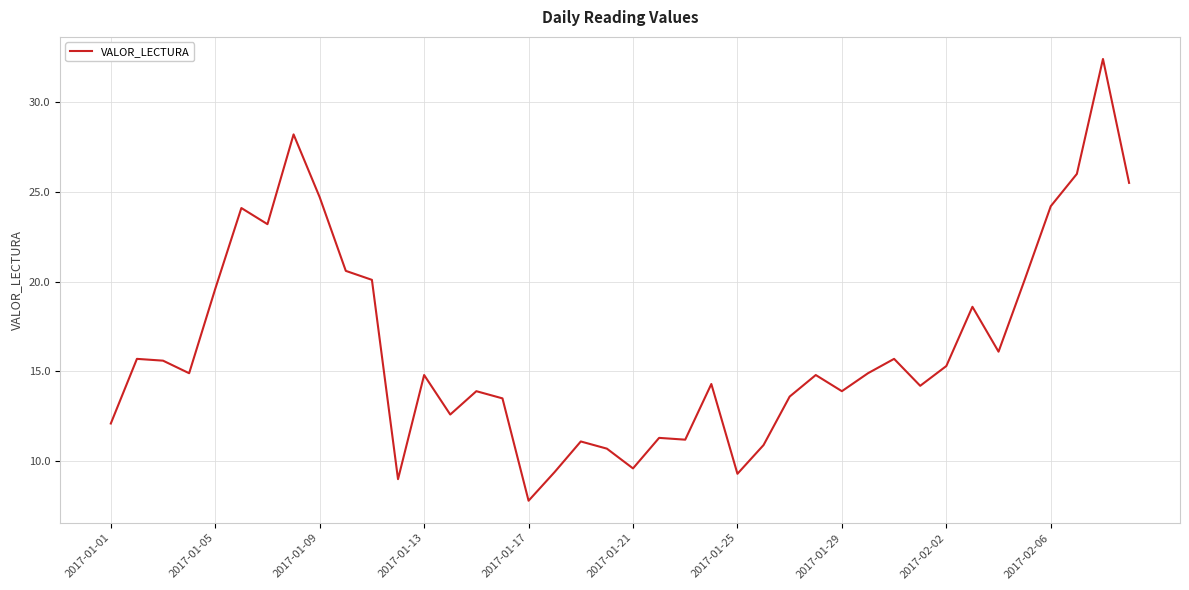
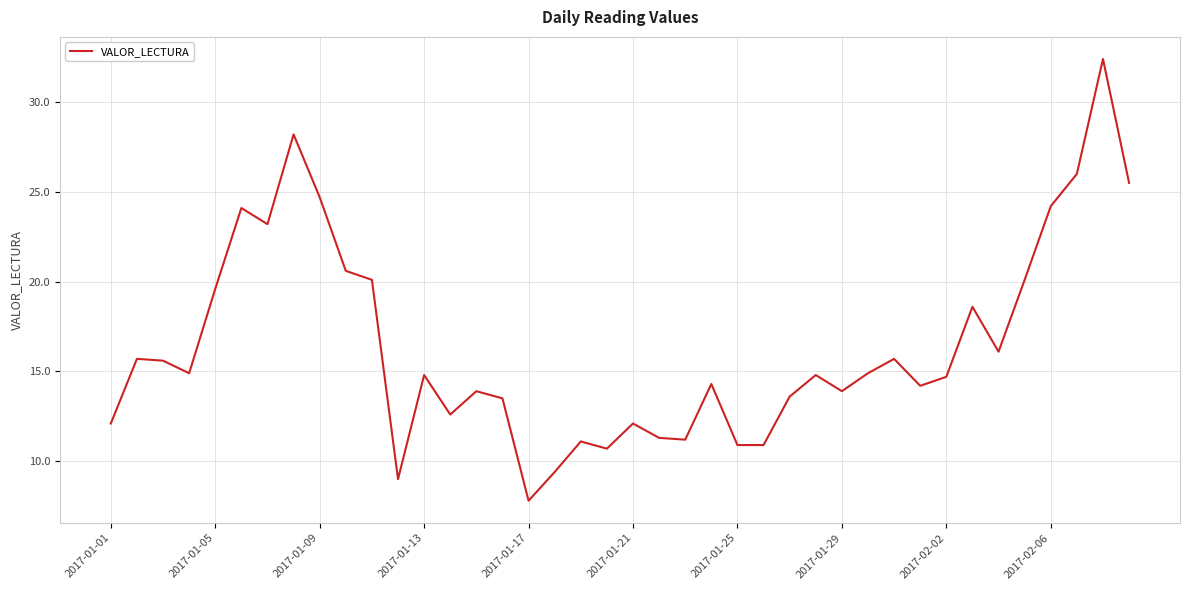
  {
    "2017-01-01": 12.1,
    "2017-01-05": 19.6,
    "2017-01-09": 24.7,
    "2017-01-13": 14.8,
    "2017-01-17": 7.8,
-   "2017-01-21": 9.6,
-   "2017-01-25": 9.3,
+   "2017-01-21": 12.1,
+   "2017-01-25": 10.9,
    "2017-01-29": 13.9,
-   "2017-02-02": 15.3,
+   "2017-02-02": 14.7,
    "2017-02-06": 24.2
  }
